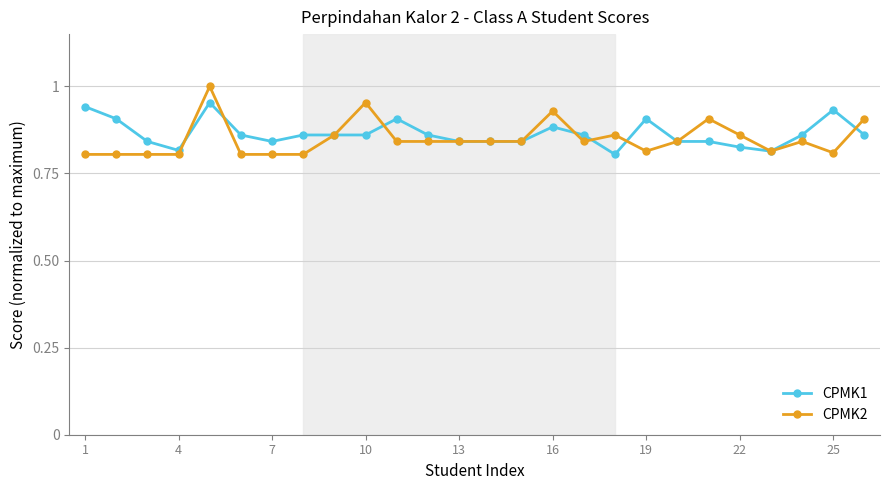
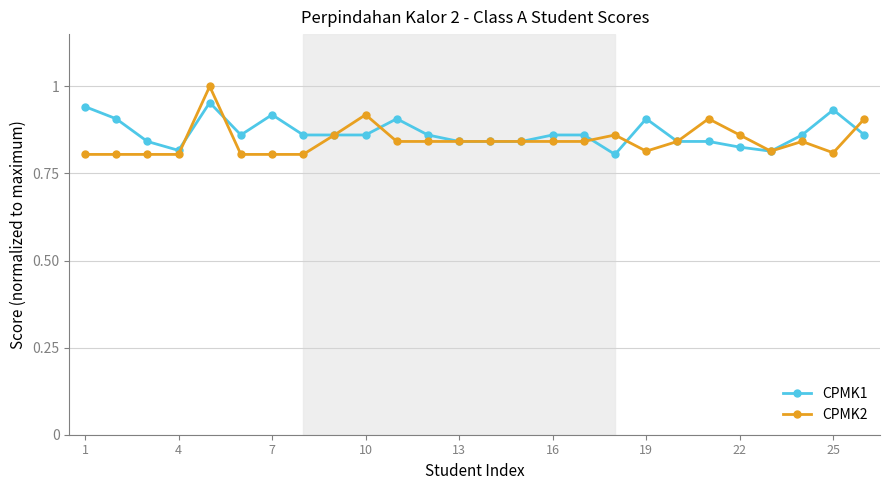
  {
    "CPMK1": {
      "1": 0.94,
      "4": 0.82,
-     "7": 0.84,
+     "7": 0.92,
      "10": 0.86,
-     "16": 0.88,
+     "16": 0.86,
      "19": 0.91,
      "22": 0.83,
      "25": 0.93
    },
    "CPMK2": {
      "1": 0.80,
      "4": 0.80,
      "7": 0.80,
-     "10": 0.95,
-     "16": 0.93,
+     "10": 0.92,
+     "16": 0.84,
      "19": 0.81,
      "22": 0.86,
      "25": 0.81
    }
  }
